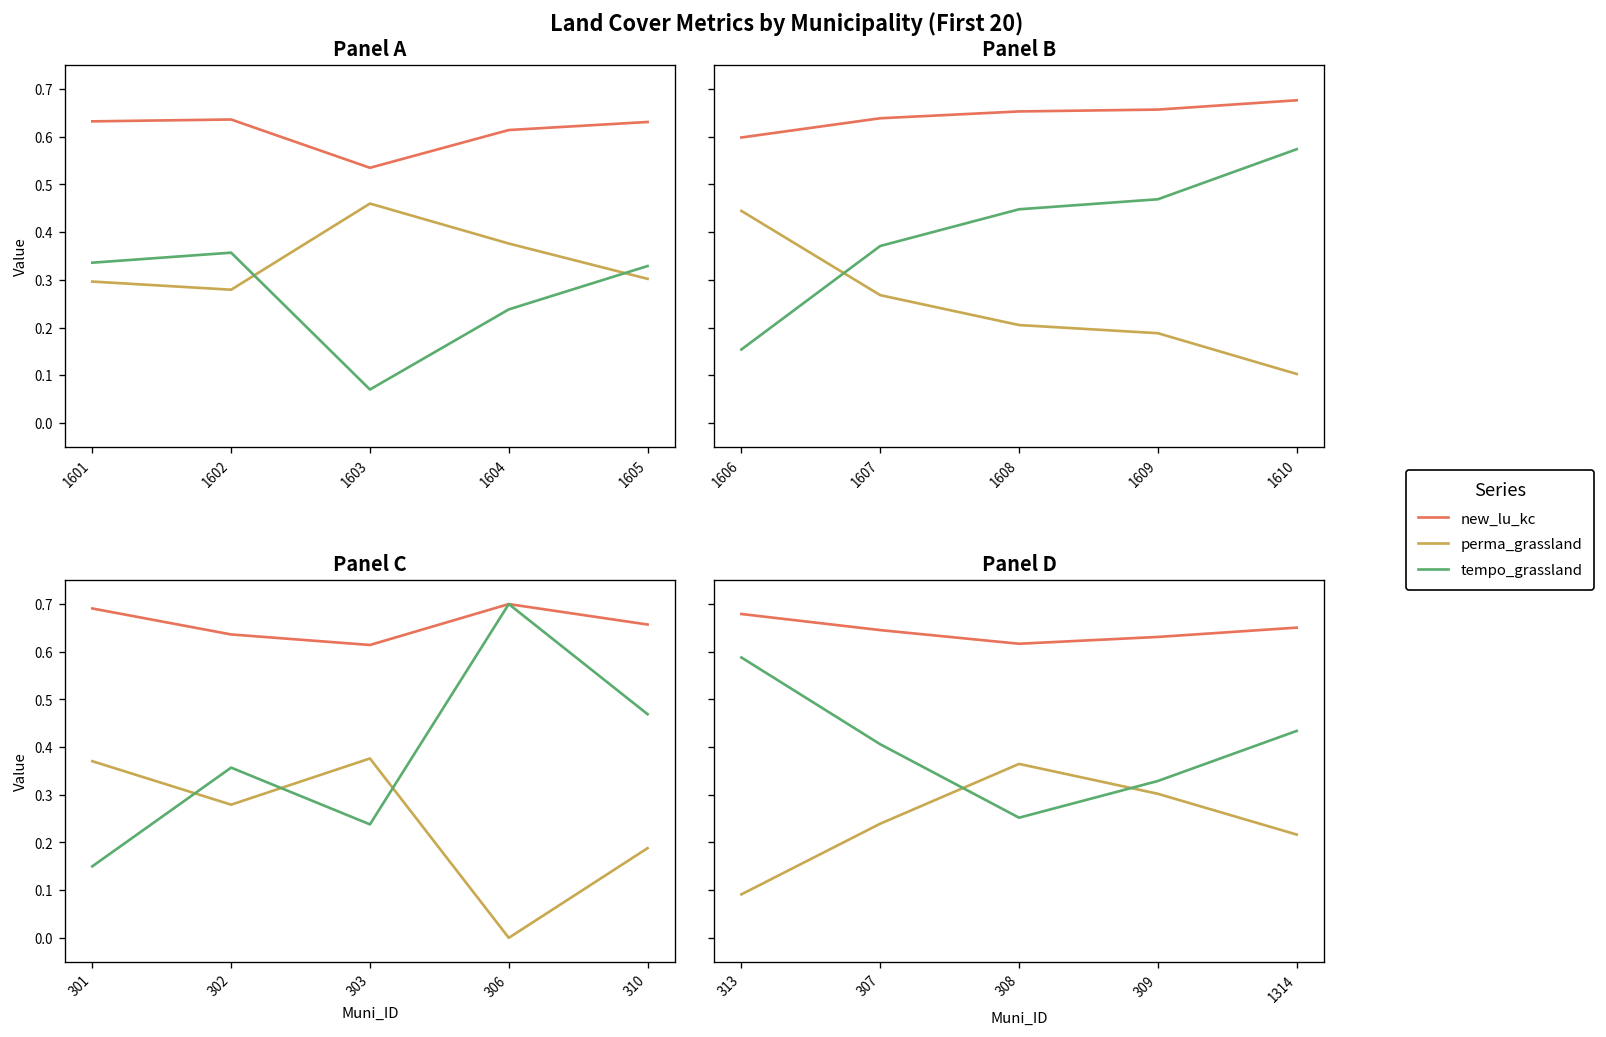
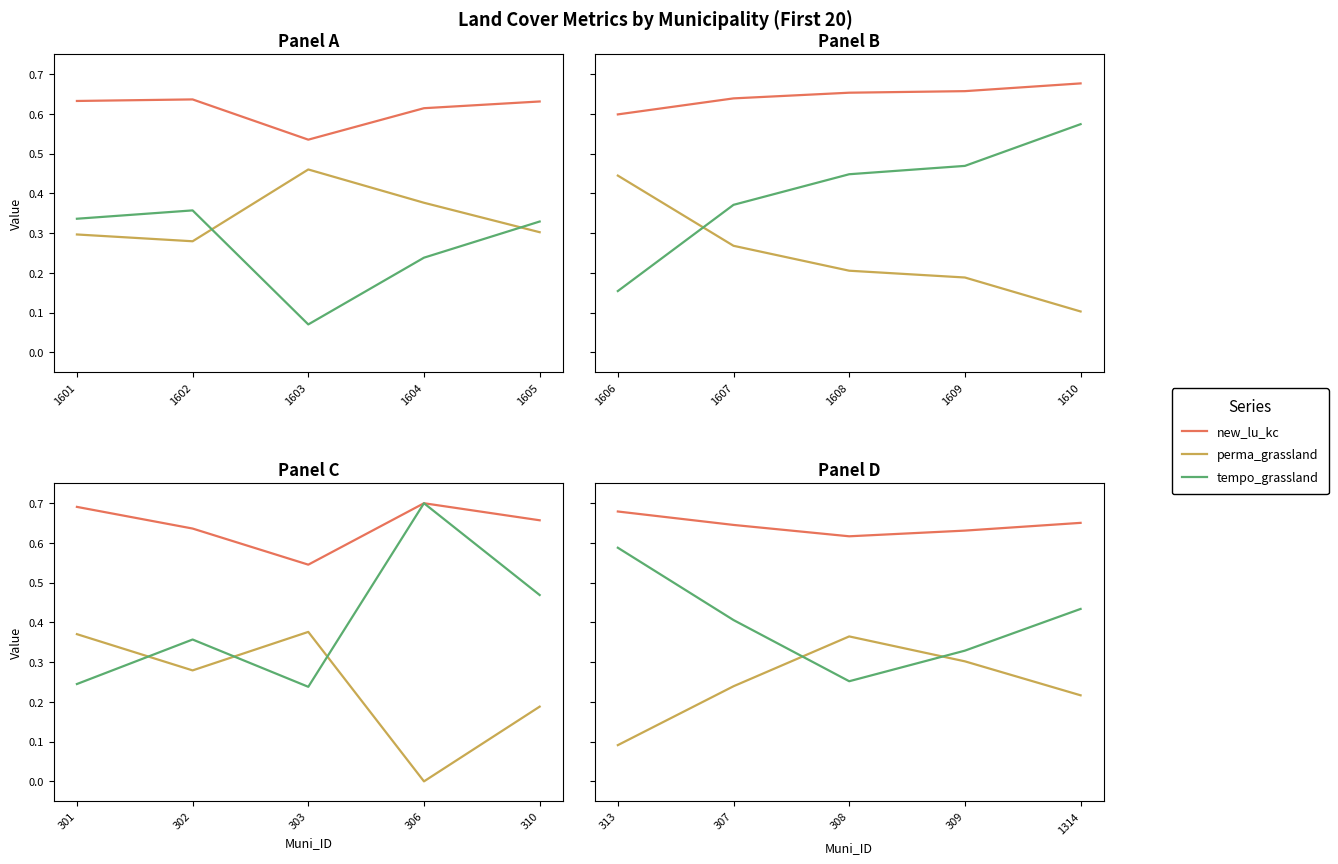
  {
    "Panel A": {
      "new_lu_kc": {
        "1601": 0.63,
        "1602": 0.64,
        "1603": 0.54,
        "1604": 0.61,
        "1605": 0.63
      },
      "perma_grassland": {
        "1601": 0.30,
        "1602": 0.28,
        "1603": 0.46,
        "1604": 0.38,
        "1605": 0.30
      },
      "tempo_grassland": {
        "1601": 0.34,
        "1602": 0.36,
        "1603": 0.07,
        "1604": 0.24,
        "1605": 0.33
      }
    },
    "Panel C": {
      "new_lu_kc": {
        "301": 0.69,
        "302": 0.64,
-       "303": 0.61,
+       "303": 0.55,
        "310": 0.66
      },
      "perma_grassland": {
        "301": 0.37,
        "302": 0.28,
        "303": 0.38,
        "306": 0.00,
        "310": 0.19
      },
      "tempo_grassland": {
-       "301": 0.15,
+       "301": 0.25,
        "302": 0.36,
        "303": 0.24,
        "310": 0.47
      }
    }
  }
